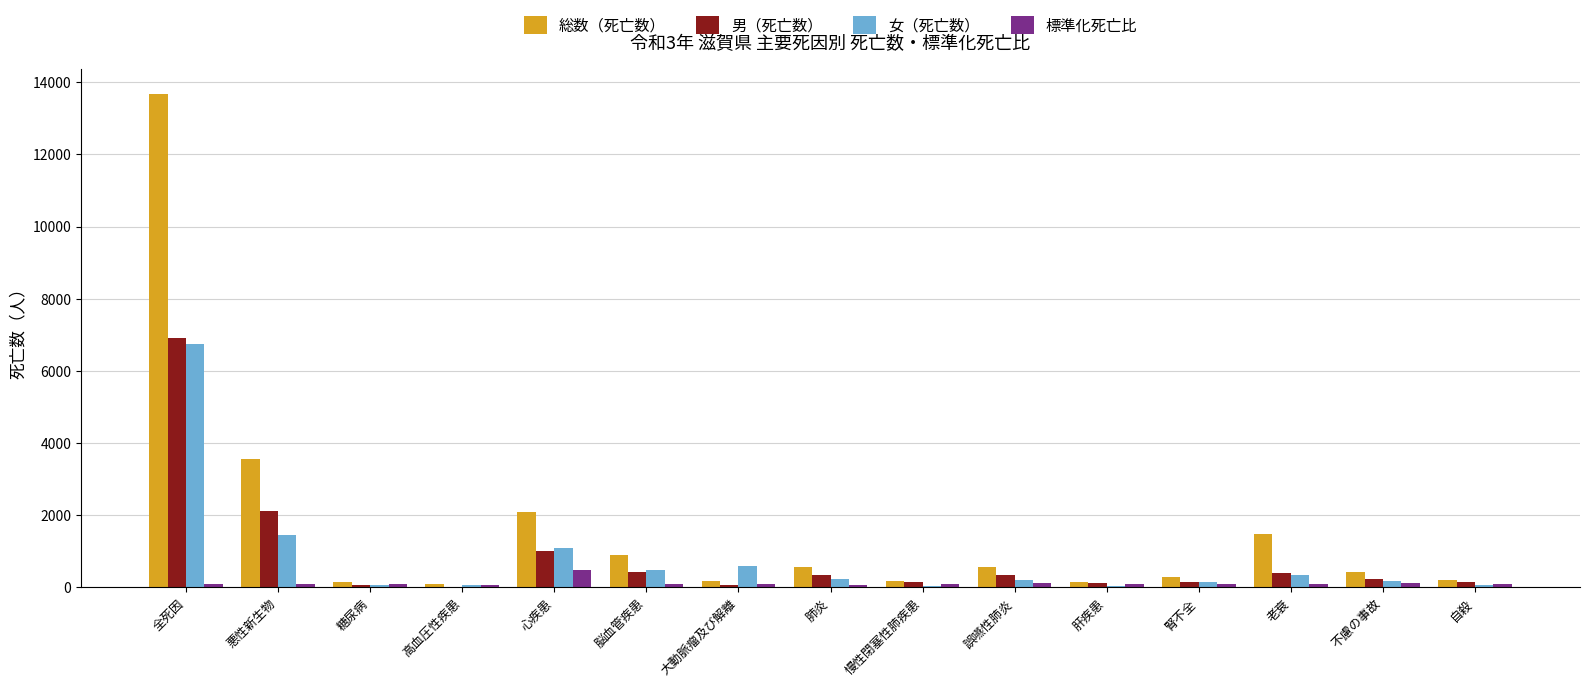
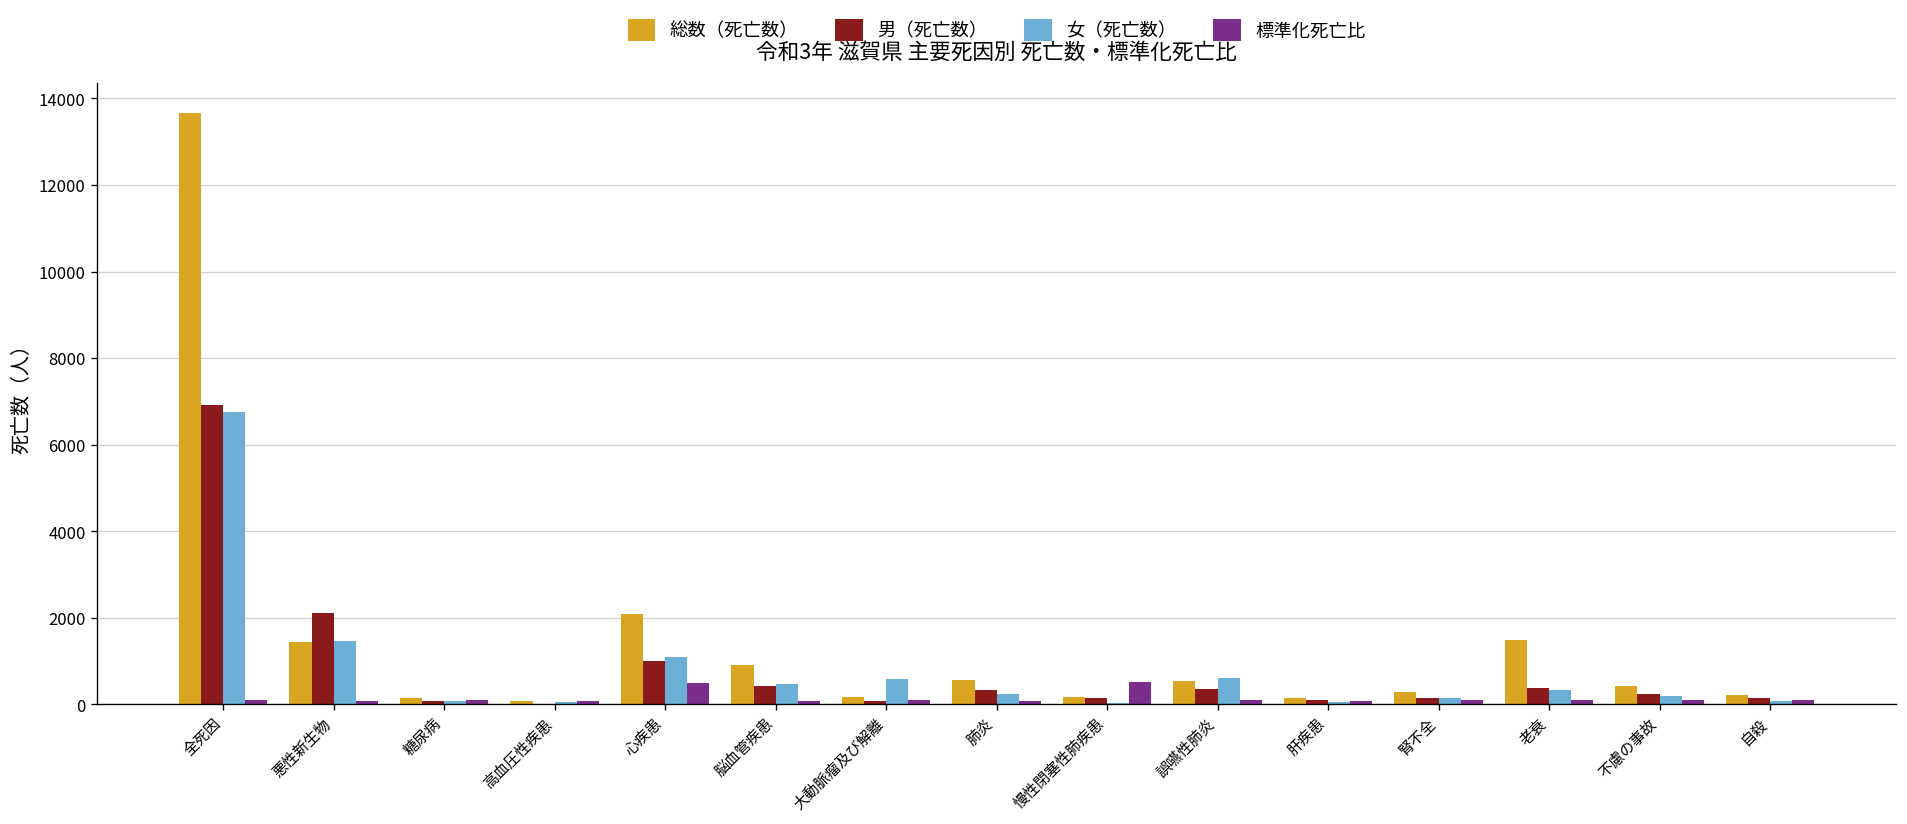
  {
    "総数（死亡数）": {
      "全死因": 13700,
-     "悪性新生物": 3600,
+     "悪性新生物": 1500,
      "糖尿病": 100,
      "高血圧性疾患": 100,
      "心疾患": 2100,
      "脳血管疾患": 900,
      "大動脈瘤及び解離": 200,
      "肺炎": 600,
      "慢性閉塞性肺疾患": 200,
      "誤嚥性肺炎": 600,
      "肝疾患": 200,
      "腎不全": 300,
      "老衰": 1500,
      "不慮の事故": 400,
      "自殺": 200
    },
    "男（死亡数）": {
      "全死因": 6900,
      "悪性新生物": 2100,
      "糖尿病": 100,
      "心疾患": 1000,
      "脳血管疾患": 400,
      "大動脈瘤及び解離": 100,
      "肺炎": 300,
      "慢性閉塞性肺疾患": 100,
      "誤嚥性肺炎": 300,
      "肝疾患": 100,
      "腎不全": 100,
      "老衰": 400,
      "不慮の事故": 200,
      "自殺": 100
    },
    "女（死亡数）": {
      "全死因": 6800,
      "悪性新生物": 1500,
      "糖尿病": 100,
      "心疾患": 1100,
      "脳血管疾患": 500,
      "大動脈瘤及び解離": 600,
      "肺炎": 200,
-     "誤嚥性肺炎": 200,
+     "誤嚥性肺炎": 600,
      "腎不全": 100,
      "老衰": 300,
      "不慮の事故": 200,
      "自殺": 100
    },
    "標準化死亡比": {
      "全死因": 100,
      "悪性新生物": 100,
      "糖尿病": 100,
      "高血圧性疾患": 100,
      "心疾患": 500,
      "脳血管疾患": 100,
      "大動脈瘤及び解離": 100,
      "肺炎": 100,
-     "慢性閉塞性肺疾患": 100,
+     "慢性閉塞性肺疾患": 500,
      "誤嚥性肺炎": 100,
      "肝疾患": 100,
      "腎不全": 100,
      "老衰": 100,
      "不慮の事故": 100,
      "自殺": 100
    }
  }
